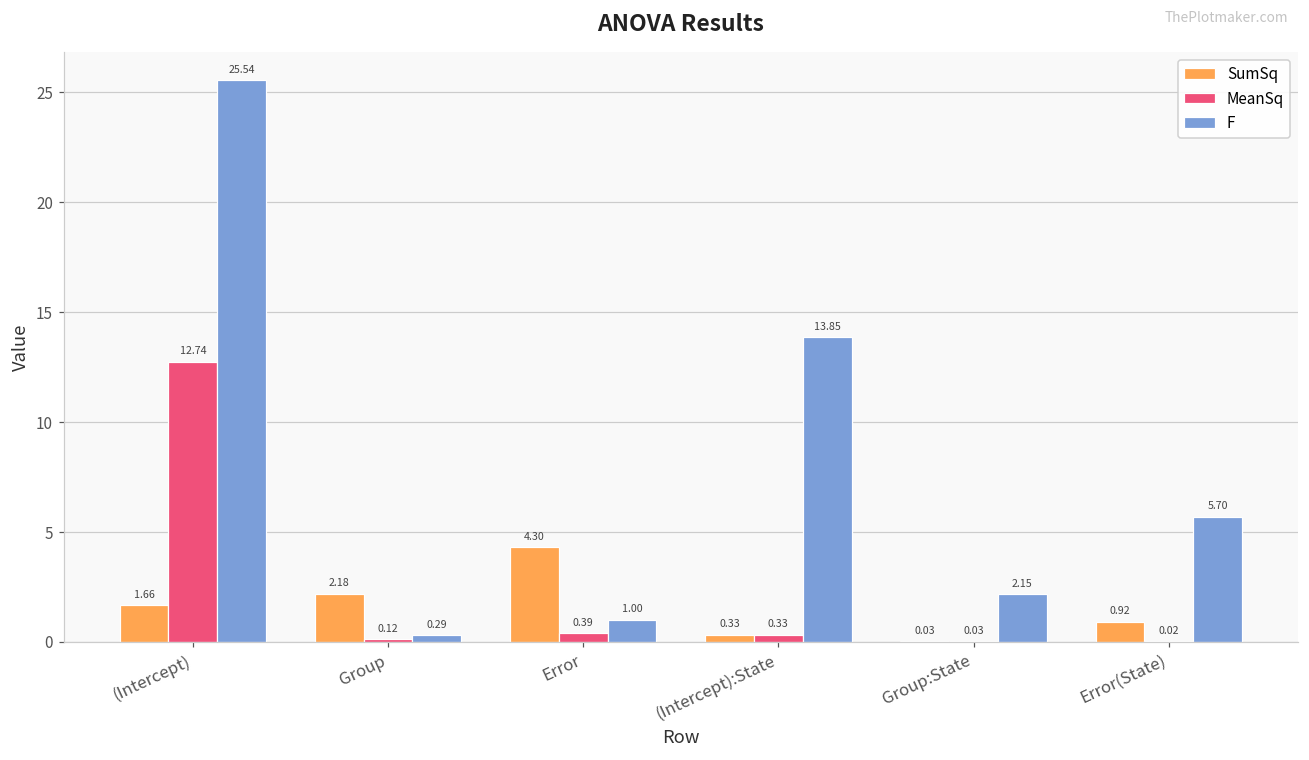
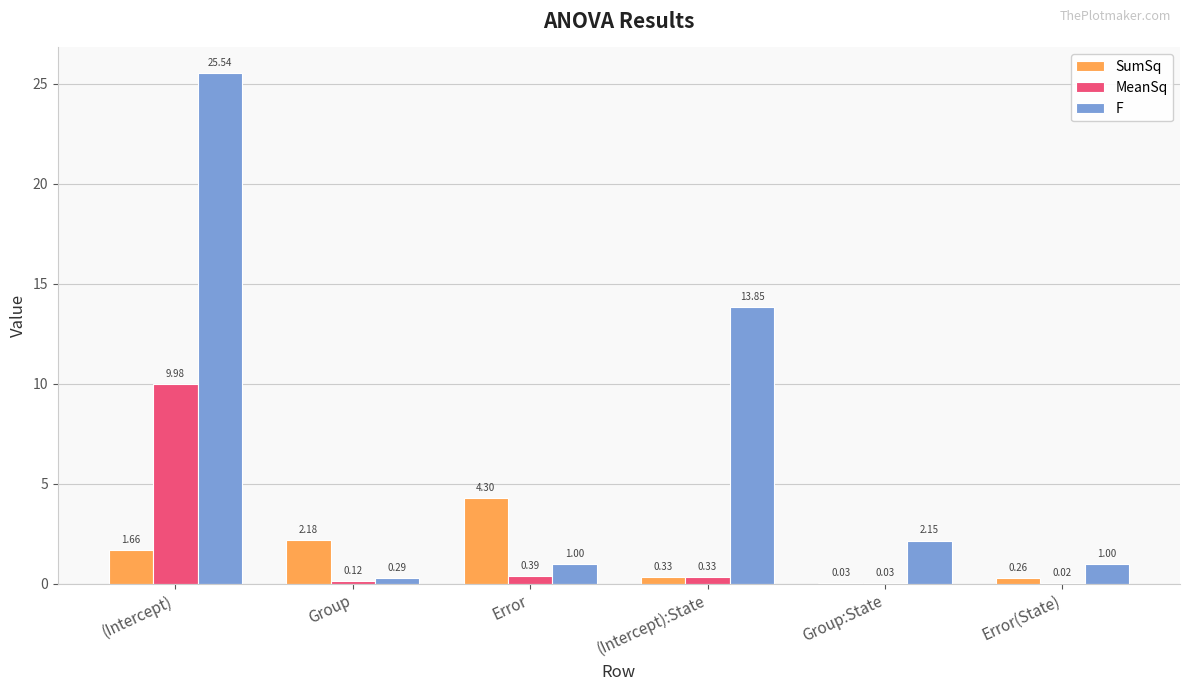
  {
    "SumSq": {
      "(Intercept)": 1.66,
      "Group": 2.18,
      "Error": 4.30,
      "(Intercept):State": 0.33,
      "Group:State": 0.03,
-     "Error(State)": 0.92
+     "Error(State)": 0.26
    },
    "MeanSq": {
-     "(Intercept)": 12.74,
+     "(Intercept)": 9.98,
      "Group": 0.12,
      "Error": 0.39,
      "(Intercept):State": 0.33,
      "Group:State": 0.03,
      "Error(State)": 0.02
    },
    "F": {
      "(Intercept)": 25.54,
      "Group": 0.29,
      "Error": 1.00,
      "(Intercept):State": 13.85,
      "Group:State": 2.15,
-     "Error(State)": 5.70
+     "Error(State)": 1.00
    }
  }
